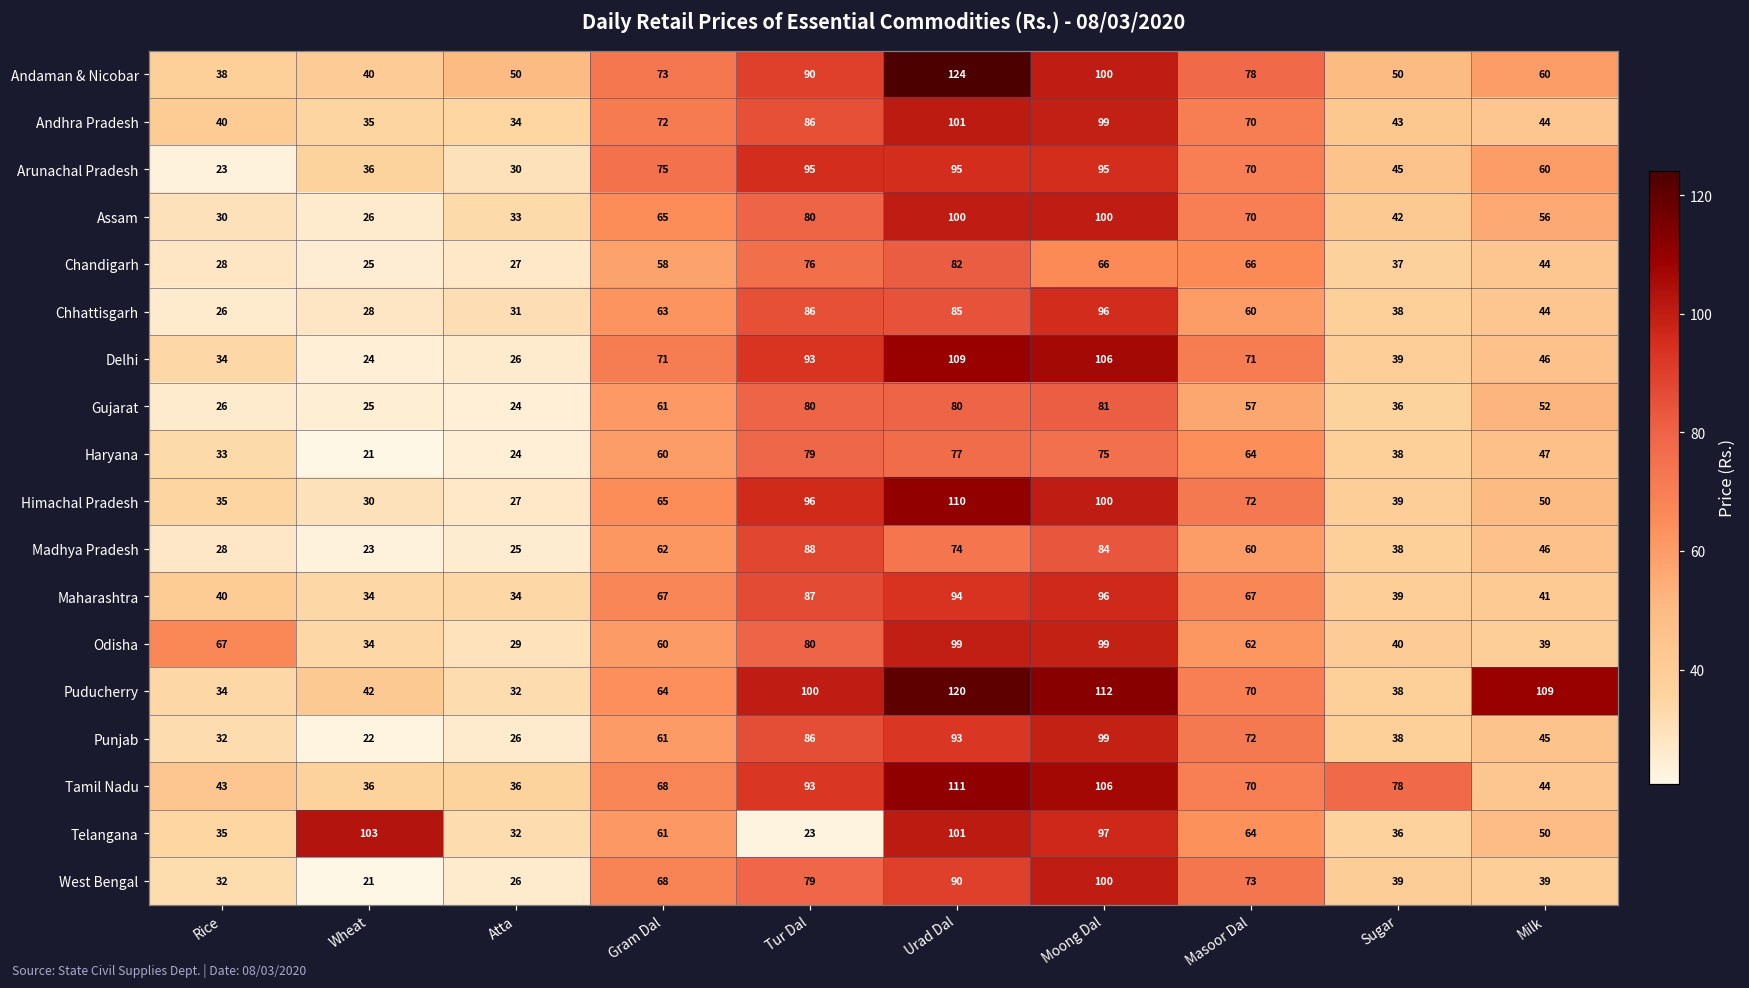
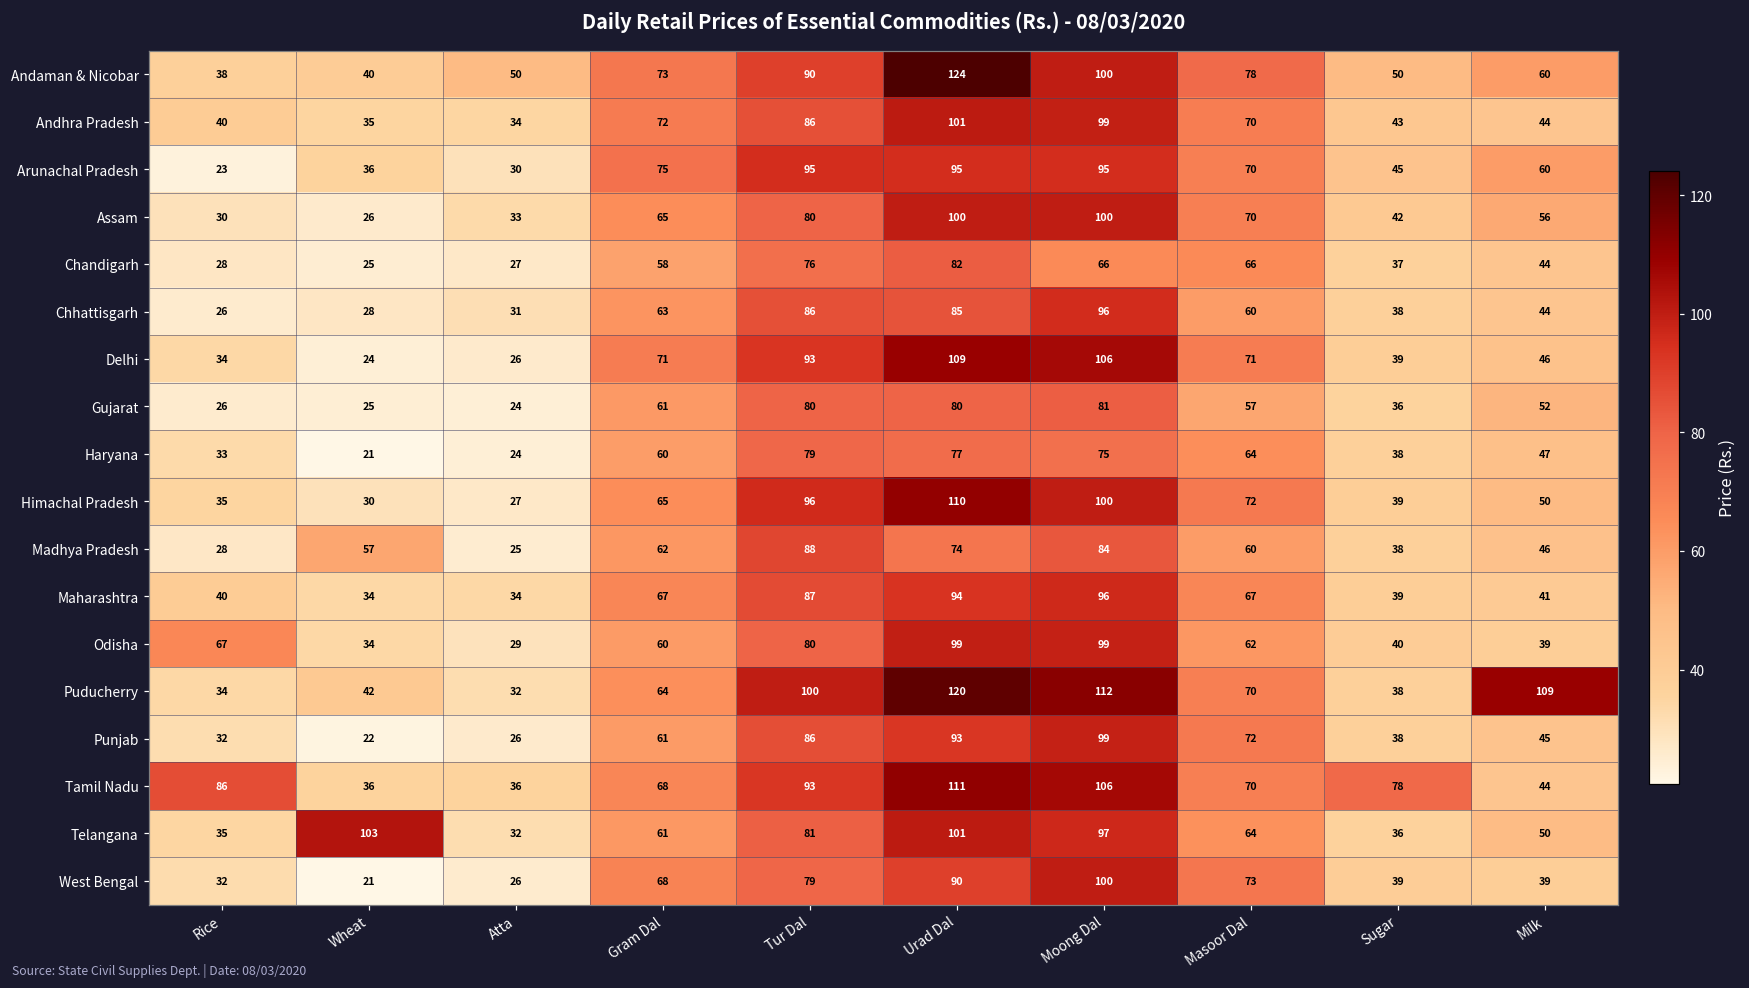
  {
    "Andaman & Nicobar": {
      "Rice": 38,
      "Wheat": 40,
      "Atta": 50,
      "Gram Dal": 73,
      "Tur Dal": 90,
      "Urad Dal": 124,
      "Moong Dal": 100,
      "Masoor Dal": 78,
      "Sugar": 50,
      "Milk": 60
    },
    "Andhra Pradesh": {
      "Rice": 40,
      "Wheat": 35,
      "Atta": 34,
      "Gram Dal": 72,
      "Tur Dal": 86,
      "Urad Dal": 101,
      "Moong Dal": 99,
      "Masoor Dal": 70,
      "Sugar": 43,
      "Milk": 44
    },
    "Arunachal Pradesh": {
      "Rice": 23,
      "Wheat": 36,
      "Atta": 30,
      "Gram Dal": 75,
      "Tur Dal": 95,
      "Urad Dal": 95,
      "Moong Dal": 95,
      "Masoor Dal": 70,
      "Sugar": 45,
      "Milk": 60
    },
    "Assam": {
      "Rice": 30,
      "Wheat": 26,
      "Atta": 33,
      "Gram Dal": 65,
      "Tur Dal": 80,
      "Urad Dal": 100,
      "Moong Dal": 100,
      "Masoor Dal": 70,
      "Sugar": 42,
      "Milk": 56
    },
    "Chandigarh": {
      "Rice": 28,
      "Wheat": 25,
      "Atta": 27,
      "Gram Dal": 58,
      "Tur Dal": 76,
      "Urad Dal": 82,
      "Moong Dal": 66,
      "Masoor Dal": 66,
      "Sugar": 37,
      "Milk": 44
    },
    "Chhattisgarh": {
      "Rice": 26,
      "Wheat": 28,
      "Atta": 31,
      "Gram Dal": 63,
      "Tur Dal": 86,
      "Urad Dal": 85,
      "Moong Dal": 96,
      "Masoor Dal": 60,
      "Sugar": 38,
      "Milk": 44
    },
    "Delhi": {
      "Rice": 34,
      "Wheat": 24,
      "Atta": 26,
      "Gram Dal": 71,
      "Tur Dal": 93,
      "Urad Dal": 109,
      "Moong Dal": 106,
      "Masoor Dal": 71,
      "Sugar": 39,
      "Milk": 46
    },
    "Gujarat": {
      "Rice": 26,
      "Wheat": 25,
      "Atta": 24,
      "Gram Dal": 61,
      "Tur Dal": 80,
      "Urad Dal": 80,
      "Moong Dal": 81,
      "Masoor Dal": 57,
      "Sugar": 36,
      "Milk": 52
    },
    "Haryana": {
      "Rice": 33,
      "Wheat": 21,
      "Atta": 24,
      "Gram Dal": 60,
      "Tur Dal": 79,
      "Urad Dal": 77,
      "Moong Dal": 75,
      "Masoor Dal": 64,
      "Sugar": 38,
      "Milk": 47
    },
    "Himachal Pradesh": {
      "Rice": 35,
      "Wheat": 30,
      "Atta": 27,
      "Gram Dal": 65,
      "Tur Dal": 96,
      "Urad Dal": 110,
      "Moong Dal": 100,
      "Masoor Dal": 72,
      "Sugar": 39,
      "Milk": 50
    },
    "Madhya Pradesh": {
      "Rice": 28,
-     "Wheat": 23,
+     "Wheat": 57,
      "Atta": 25,
      "Gram Dal": 62,
      "Tur Dal": 88,
      "Urad Dal": 74,
      "Moong Dal": 84,
      "Masoor Dal": 60,
      "Sugar": 38,
      "Milk": 46
    },
    "Maharashtra": {
      "Rice": 40,
      "Wheat": 34,
      "Atta": 34,
      "Gram Dal": 67,
      "Tur Dal": 87,
      "Urad Dal": 94,
      "Moong Dal": 96,
      "Masoor Dal": 67,
      "Sugar": 39,
      "Milk": 41
    },
    "Odisha": {
      "Rice": 67,
      "Wheat": 34,
      "Atta": 29,
      "Gram Dal": 60,
      "Tur Dal": 80,
      "Urad Dal": 99,
      "Moong Dal": 99,
      "Masoor Dal": 62,
      "Sugar": 40,
      "Milk": 39
    },
    "Puducherry": {
      "Rice": 34,
      "Wheat": 42,
      "Atta": 32,
      "Gram Dal": 64,
      "Tur Dal": 100,
      "Urad Dal": 120,
      "Moong Dal": 112,
      "Masoor Dal": 70,
      "Sugar": 38,
      "Milk": 109
    },
    "Punjab": {
      "Rice": 32,
      "Wheat": 22,
      "Atta": 26,
      "Gram Dal": 61,
      "Tur Dal": 86,
      "Urad Dal": 93,
      "Moong Dal": 99,
      "Masoor Dal": 72,
      "Sugar": 38,
      "Milk": 45
    },
    "Tamil Nadu": {
-     "Rice": 43,
+     "Rice": 86,
      "Wheat": 36,
      "Atta": 36,
      "Gram Dal": 68,
      "Tur Dal": 93,
      "Urad Dal": 111,
      "Moong Dal": 106,
      "Masoor Dal": 70,
      "Sugar": 78,
      "Milk": 44
    },
    "Telangana": {
      "Rice": 35,
      "Wheat": 103,
      "Atta": 32,
      "Gram Dal": 61,
-     "Tur Dal": 23,
+     "Tur Dal": 81,
      "Urad Dal": 101,
      "Moong Dal": 97,
      "Masoor Dal": 64,
      "Sugar": 36,
      "Milk": 50
    },
    "West Bengal": {
      "Rice": 32,
      "Wheat": 21,
      "Atta": 26,
      "Gram Dal": 68,
      "Tur Dal": 79,
      "Urad Dal": 90,
      "Moong Dal": 100,
      "Masoor Dal": 73,
      "Sugar": 39,
      "Milk": 39
    }
  }
